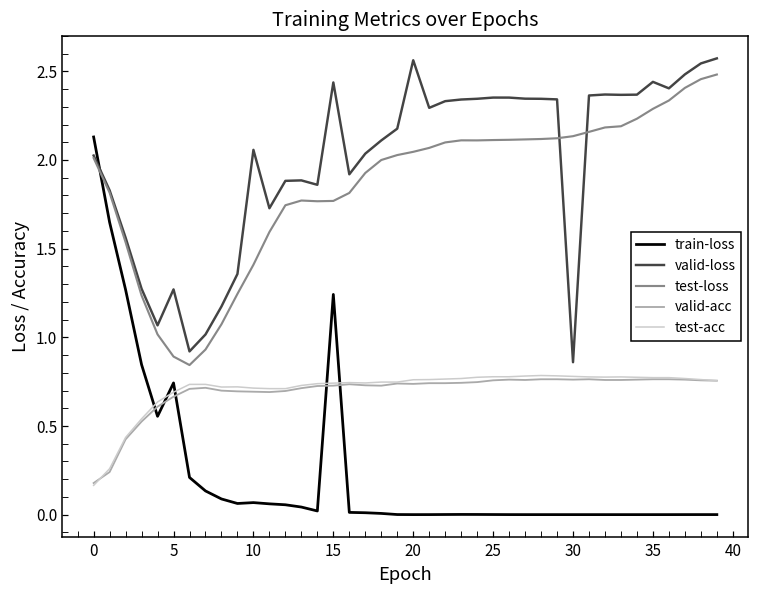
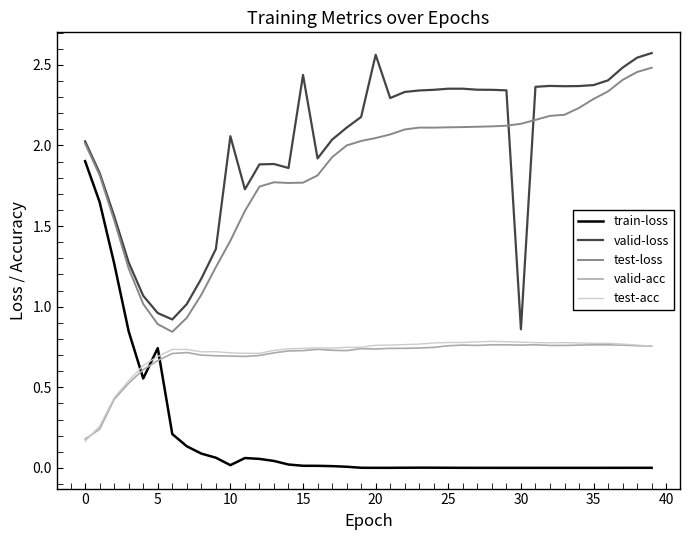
  {
    "train-loss": {
-     "0": 2.13,
+     "0": 1.90,
      "5": 0.74,
-     "10": 0.07,
-     "15": 1.24,
+     "10": 0.02,
+     "15": 0.01,
      "20": 0.00,
      "25": 0.00,
      "30": 0.00,
      "35": 0.00
    },
    "valid-loss": {
-     "5": 1.27,
+     "5": 0.96,
      "10": 2.06,
      "15": 2.44,
      "20": 2.56,
      "25": 2.35,
      "30": 0.86,
-     "35": 2.44
+     "35": 2.37
    }
  }
